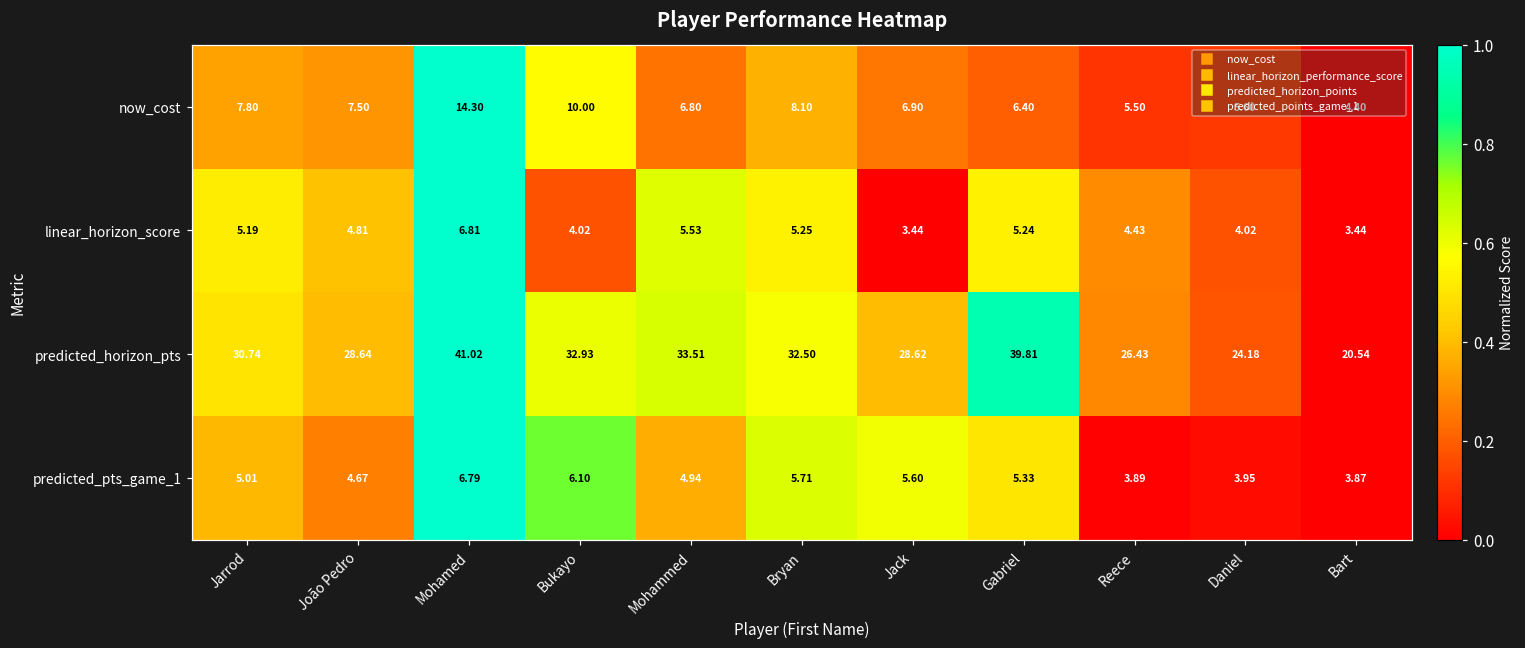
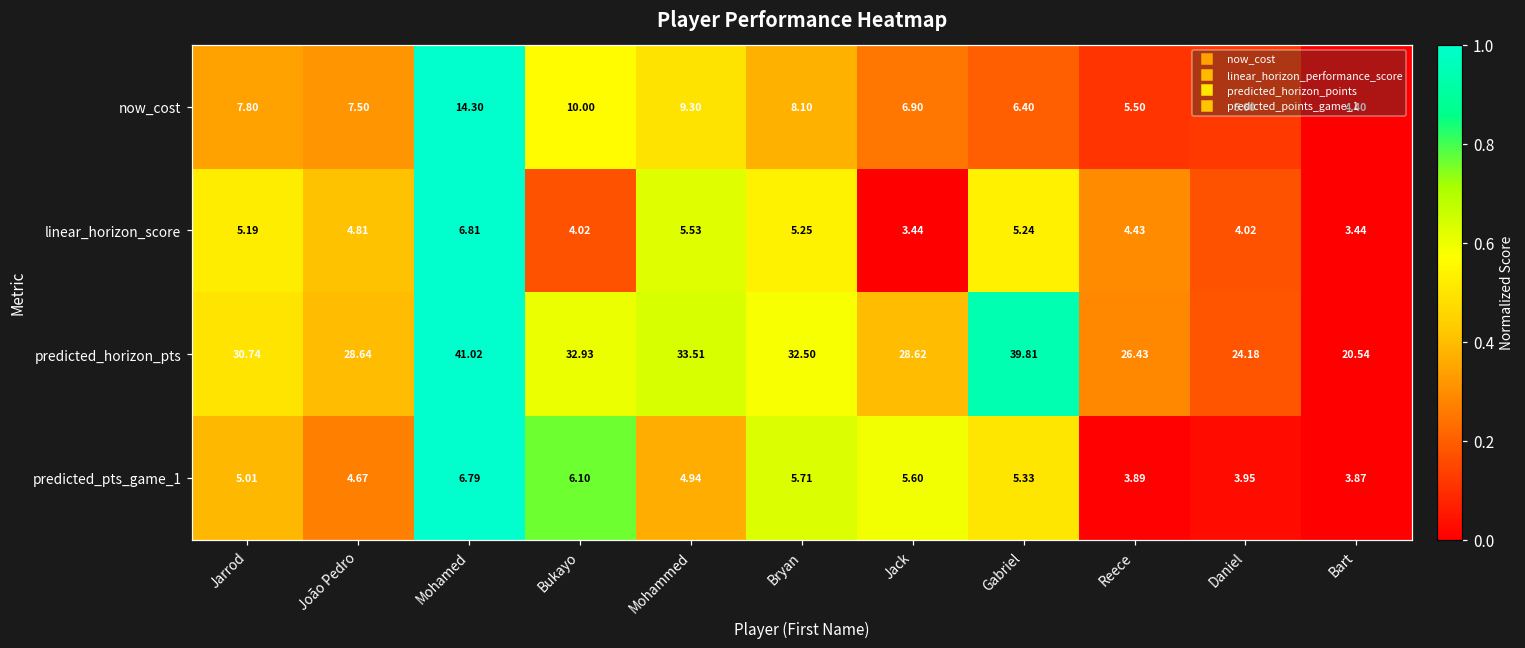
  {
    "now_cost": {
      "Jarrod": 7.80,
      "João Pedro": 7.50,
      "Mohamed": 14.30,
      "Bukayo": 10.00,
-     "Mohammed": 6.80,
+     "Mohammed": 9.30,
      "Bryan": 8.10,
      "Jack": 6.90,
      "Gabriel": 6.40,
      "Reece": 5.50
    },
    "linear_horizon_score": {
      "Jarrod": 5.19,
      "João Pedro": 4.81,
      "Mohamed": 6.81,
      "Bukayo": 4.02,
      "Mohammed": 5.53,
      "Bryan": 5.25,
      "Jack": 3.44,
      "Gabriel": 5.24,
      "Reece": 4.43,
      "Daniel": 4.02,
      "Bart": 3.44
    },
    "predicted_horizon_pts": {
      "Jarrod": 30.74,
      "João Pedro": 28.64,
      "Mohamed": 41.02,
      "Bukayo": 32.93,
      "Mohammed": 33.51,
      "Bryan": 32.50,
      "Jack": 28.62,
      "Gabriel": 39.81,
      "Reece": 26.43,
      "Daniel": 24.18,
      "Bart": 20.54
    },
    "predicted_pts_game_1": {
      "Jarrod": 5.01,
      "João Pedro": 4.67,
      "Mohamed": 6.79,
      "Bukayo": 6.10,
      "Mohammed": 4.94,
      "Bryan": 5.71,
      "Jack": 5.60,
      "Gabriel": 5.33,
      "Reece": 3.89,
      "Daniel": 3.95,
      "Bart": 3.87
    }
  }
